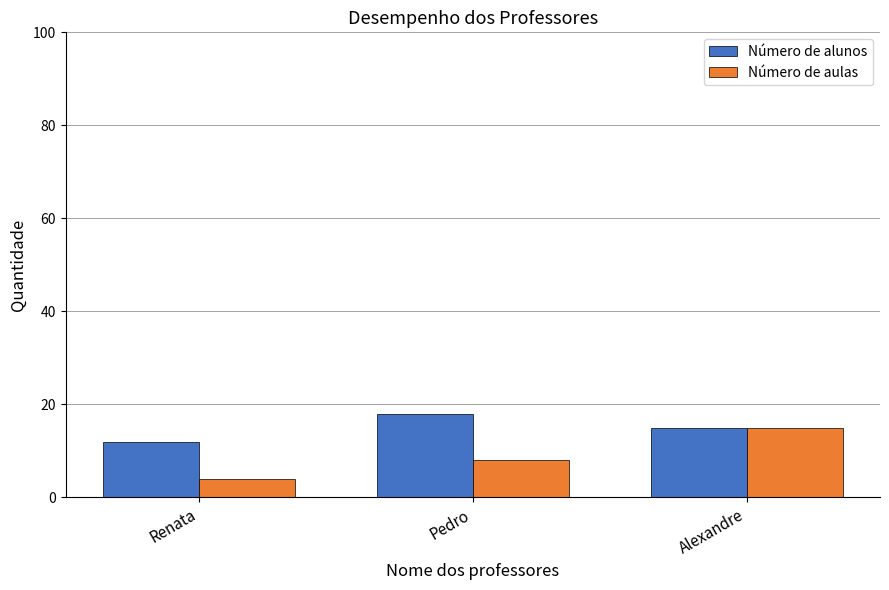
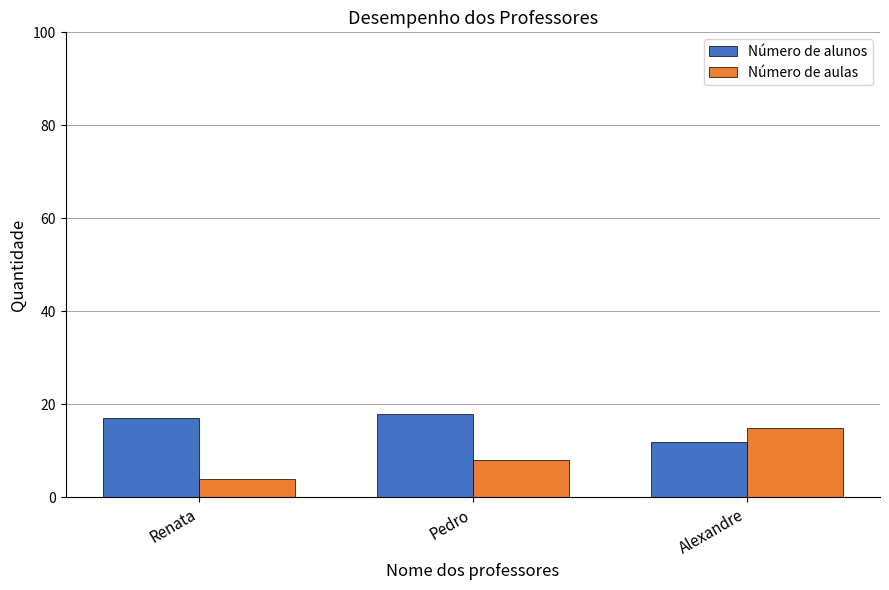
  {
    "Número de alunos": {
-     "Renata": 12,
+     "Renata": 17,
      "Pedro": 18,
-     "Alexandre": 15
+     "Alexandre": 12
    },
    "Número de aulas": {
      "Renata": 4,
      "Pedro": 8,
      "Alexandre": 15
    }
  }
